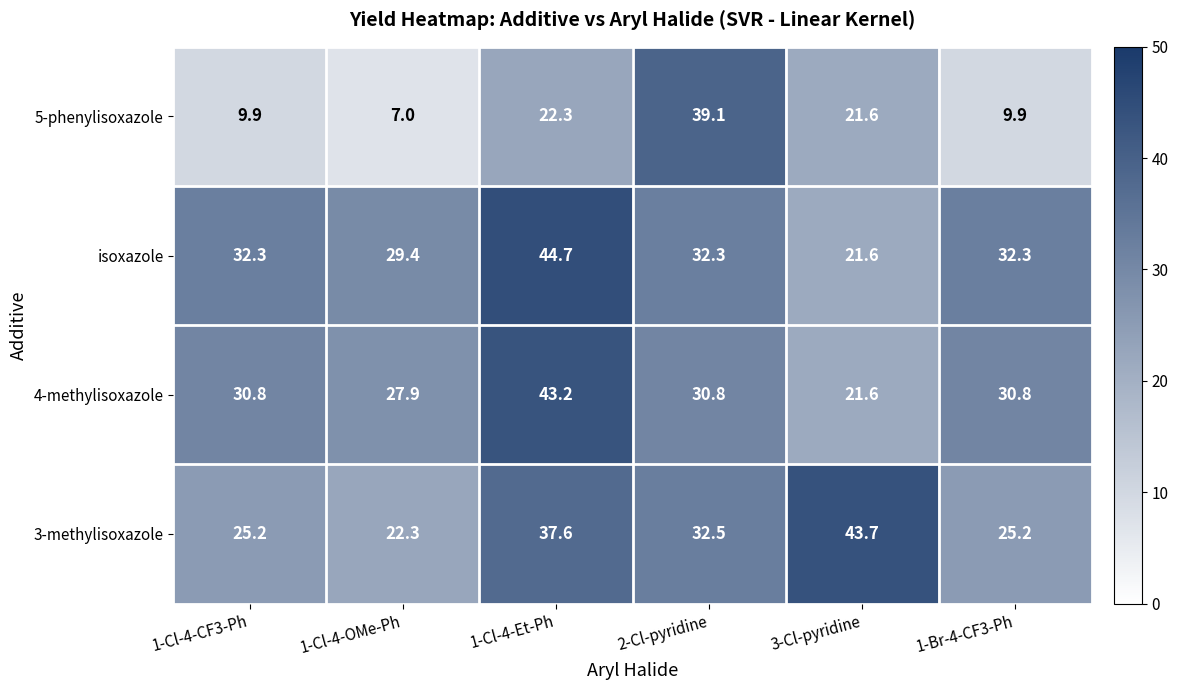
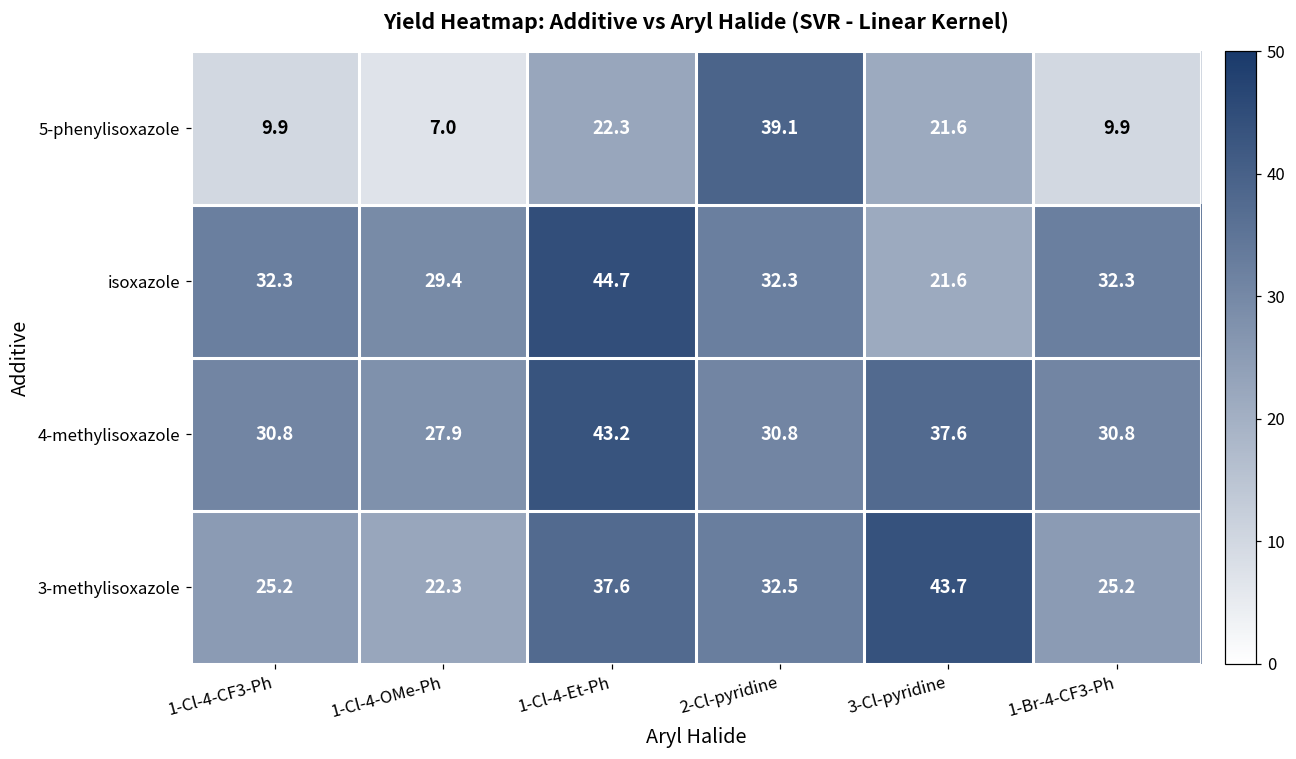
  {
    "5-phenylisoxazole": {
      "1-Cl-4-CF3-Ph": 9.9,
      "1-Cl-4-OMe-Ph": 7.0,
      "1-Cl-4-Et-Ph": 22.3,
      "2-Cl-pyridine": 39.1,
      "3-Cl-pyridine": 21.6,
      "1-Br-4-CF3-Ph": 9.9
    },
    "isoxazole": {
      "1-Cl-4-CF3-Ph": 32.3,
      "1-Cl-4-OMe-Ph": 29.4,
      "1-Cl-4-Et-Ph": 44.7,
      "2-Cl-pyridine": 32.3,
      "3-Cl-pyridine": 21.6,
      "1-Br-4-CF3-Ph": 32.3
    },
    "4-methylisoxazole": {
      "1-Cl-4-CF3-Ph": 30.8,
      "1-Cl-4-OMe-Ph": 27.9,
      "1-Cl-4-Et-Ph": 43.2,
      "2-Cl-pyridine": 30.8,
-     "3-Cl-pyridine": 21.6,
+     "3-Cl-pyridine": 37.6,
      "1-Br-4-CF3-Ph": 30.8
    },
    "3-methylisoxazole": {
      "1-Cl-4-CF3-Ph": 25.2,
      "1-Cl-4-OMe-Ph": 22.3,
      "1-Cl-4-Et-Ph": 37.6,
      "2-Cl-pyridine": 32.5,
      "3-Cl-pyridine": 43.7,
      "1-Br-4-CF3-Ph": 25.2
    }
  }
